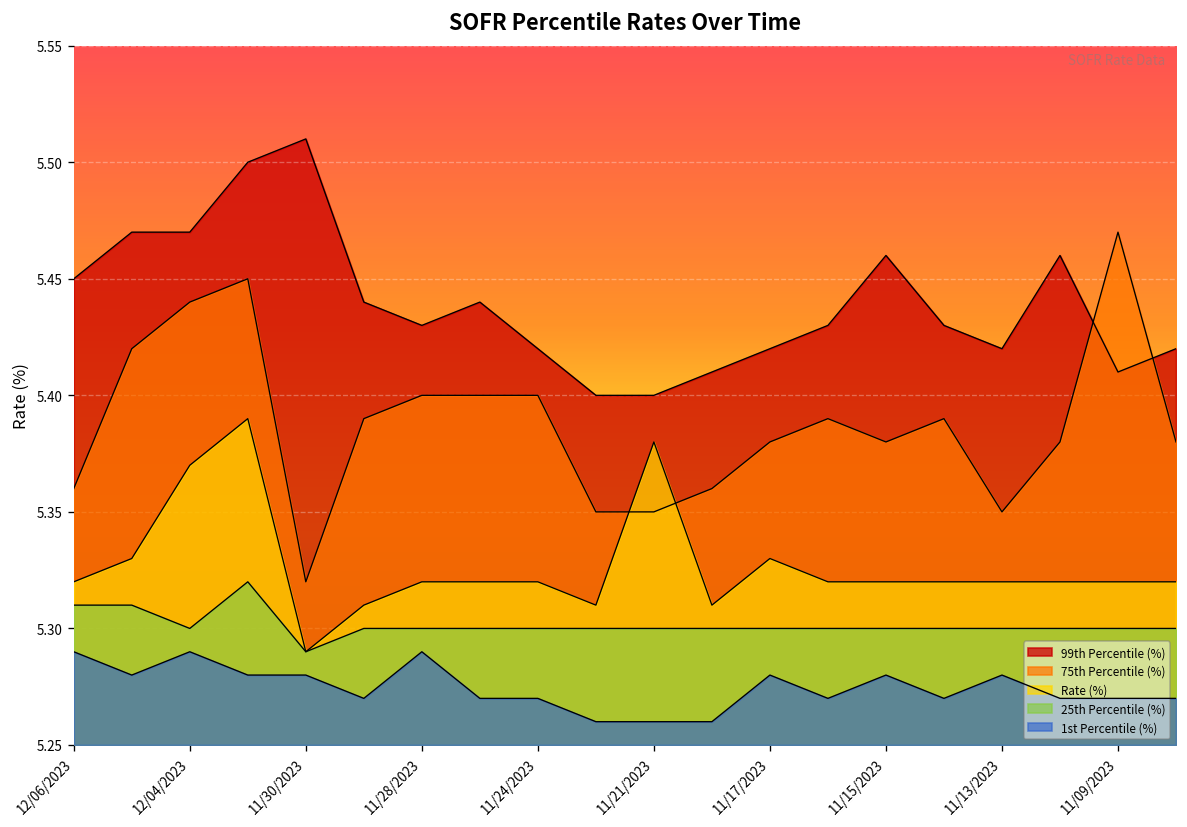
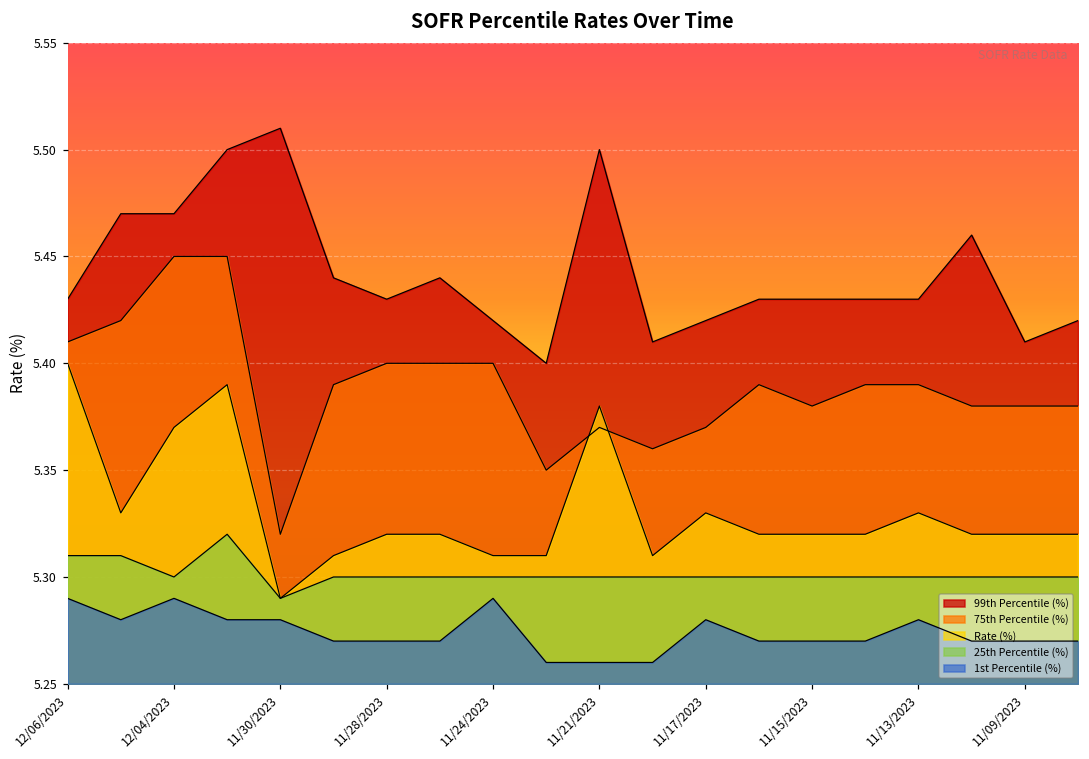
  {
    "99th Percentile (%)": {
-     "12/06/2023": 5.45,
+     "12/06/2023": 5.43,
      "12/04/2023": 5.47,
      "11/30/2023": 5.51,
      "11/28/2023": 5.43,
      "11/24/2023": 5.42,
-     "11/21/2023": 5.4,
+     "11/21/2023": 5.5,
      "11/17/2023": 5.42,
-     "11/15/2023": 5.46,
-     "11/13/2023": 5.42,
+     "11/15/2023": 5.43,
+     "11/13/2023": 5.43,
      "11/09/2023": 5.41
    },
    "75th Percentile (%)": {
-     "12/06/2023": 5.36,
-     "12/04/2023": 5.44,
+     "12/06/2023": 5.41,
+     "12/04/2023": 5.45,
      "11/30/2023": 5.32,
      "11/28/2023": 5.40,
      "11/24/2023": 5.40,
-     "11/21/2023": 5.35,
-     "11/17/2023": 5.38,
+     "11/21/2023": 5.37,
+     "11/17/2023": 5.37,
      "11/15/2023": 5.38,
-     "11/13/2023": 5.35,
-     "11/09/2023": 5.47
+     "11/13/2023": 5.39,
+     "11/09/2023": 5.38
    },
    "Rate (%)": {
-     "12/06/2023": 5.32,
+     "12/06/2023": 5.40,
      "12/04/2023": 5.37,
      "11/28/2023": 5.32,
-     "11/24/2023": 5.32,
+     "11/24/2023": 5.31,
      "11/21/2023": 5.38,
      "11/17/2023": 5.33,
      "11/15/2023": 5.32,
-     "11/13/2023": 5.32,
+     "11/13/2023": 5.33,
      "11/09/2023": 5.32
    },
    "25th Percentile (%)": {
      "12/06/2023": 5.31,
      "12/04/2023": 5.30,
      "11/28/2023": 5.30,
      "11/24/2023": 5.30,
      "11/21/2023": 5.30,
      "11/17/2023": 5.30,
      "11/15/2023": 5.30,
      "11/13/2023": 5.30,
      "11/09/2023": 5.30
    },
    "1st Percentile (%)": {
      "12/06/2023": 5.29,
      "12/04/2023": 5.29,
      "11/30/2023": 5.28,
-     "11/28/2023": 5.29,
-     "11/24/2023": 5.27,
+     "11/28/2023": 5.27,
+     "11/24/2023": 5.29,
      "11/21/2023": 5.26,
      "11/17/2023": 5.28,
-     "11/15/2023": 5.28,
+     "11/15/2023": 5.27,
      "11/13/2023": 5.28
    }
  }
